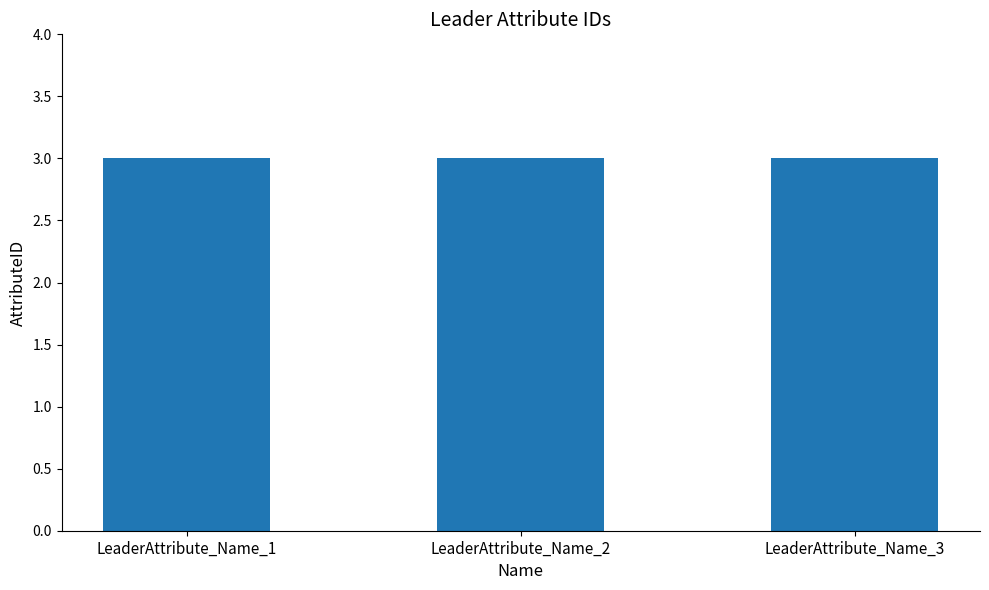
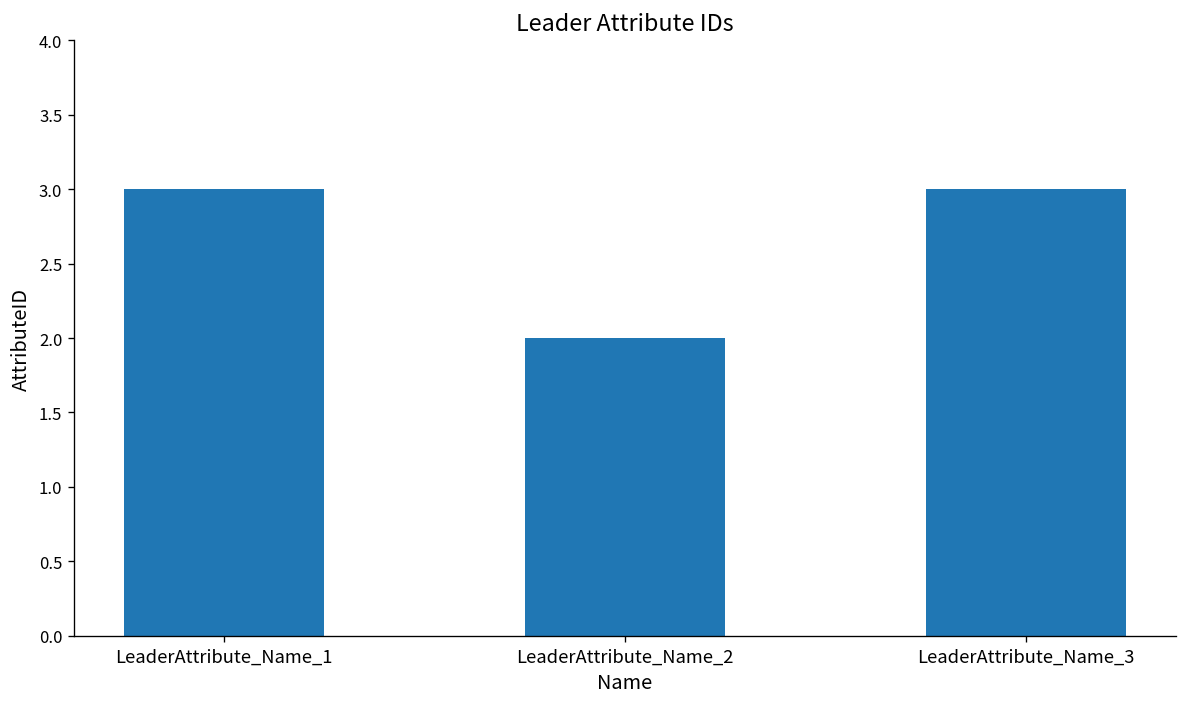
  {
    "LeaderAttribute_Name_1": 3,
-   "LeaderAttribute_Name_2": 3,
+   "LeaderAttribute_Name_2": 2,
    "LeaderAttribute_Name_3": 3
  }
